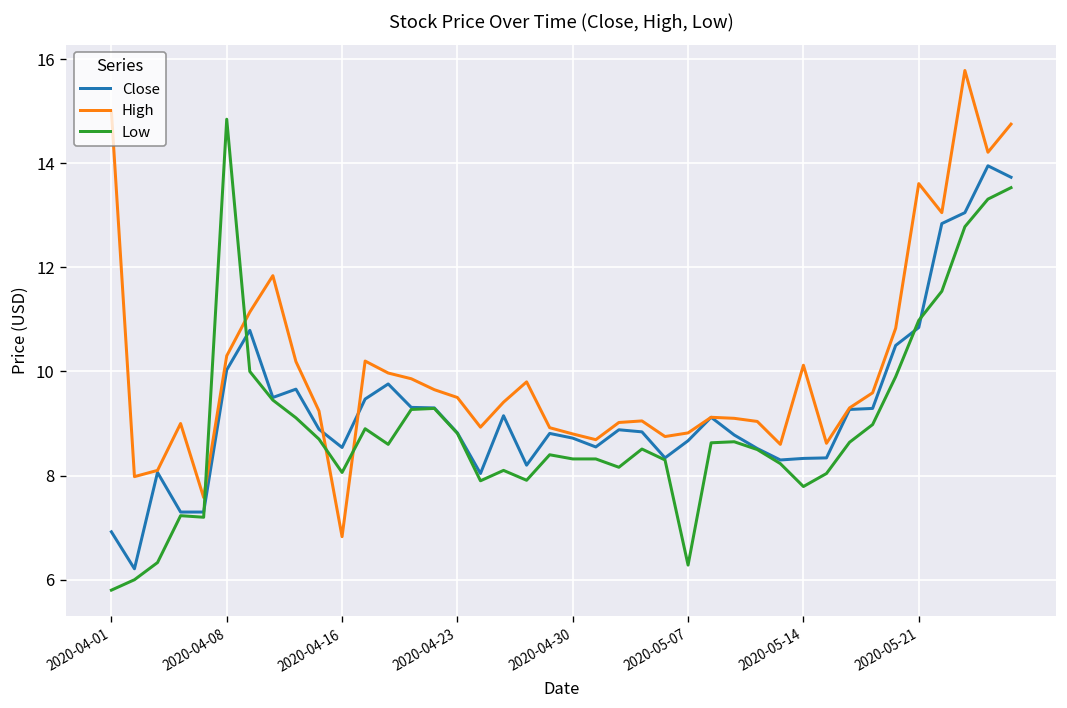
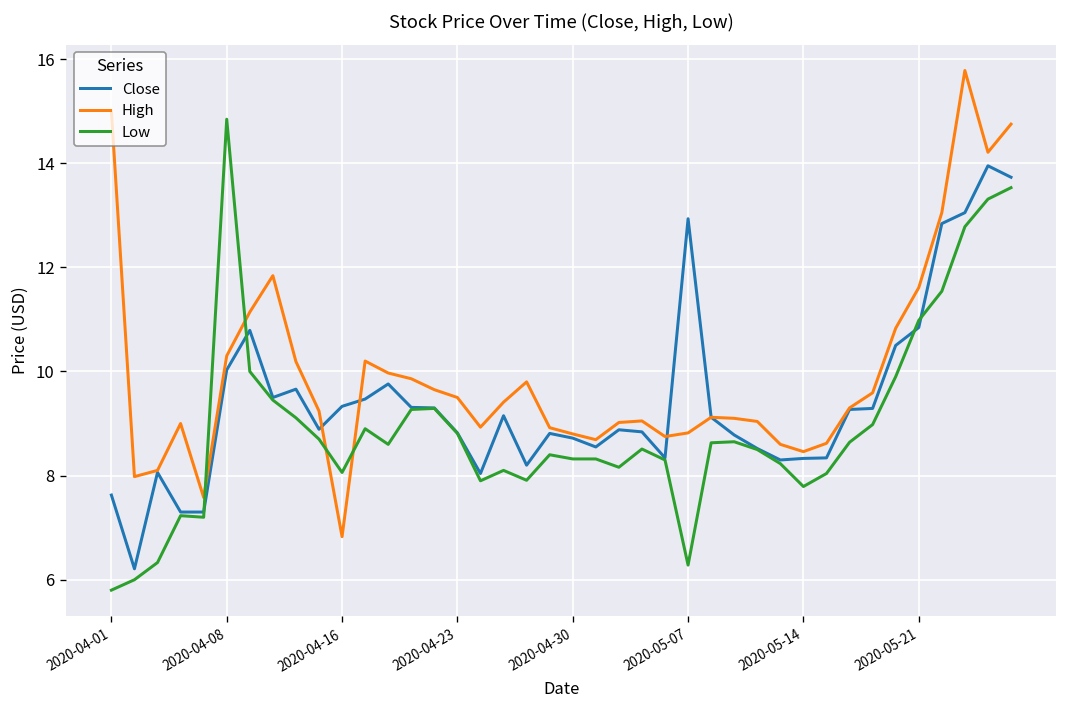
  {
    "Close": {
-     "2020-04-01": 6.9,
+     "2020-04-01": 7.6,
      "2020-04-08": 10.0,
-     "2020-04-16": 8.5,
+     "2020-04-16": 9.3,
      "2020-04-30": 8.7,
-     "2020-05-07": 8.7,
+     "2020-05-07": 12.9,
      "2020-05-14": 8.3,
      "2020-05-21": 10.8
    },
    "High": {
      "2020-04-08": 10.3,
      "2020-04-16": 6.8,
      "2020-04-23": 9.5,
      "2020-04-30": 8.8,
      "2020-05-07": 8.8,
-     "2020-05-14": 10.1,
-     "2020-05-21": 13.6
+     "2020-05-14": 8.5,
+     "2020-05-21": 11.6
    },
    "Low": {
      "2020-04-01": 5.8,
      "2020-04-08": 14.8,
      "2020-04-16": 8.1,
      "2020-04-30": 8.3,
      "2020-05-07": 6.3,
      "2020-05-14": 7.8,
      "2020-05-21": 11.0
    }
  }
